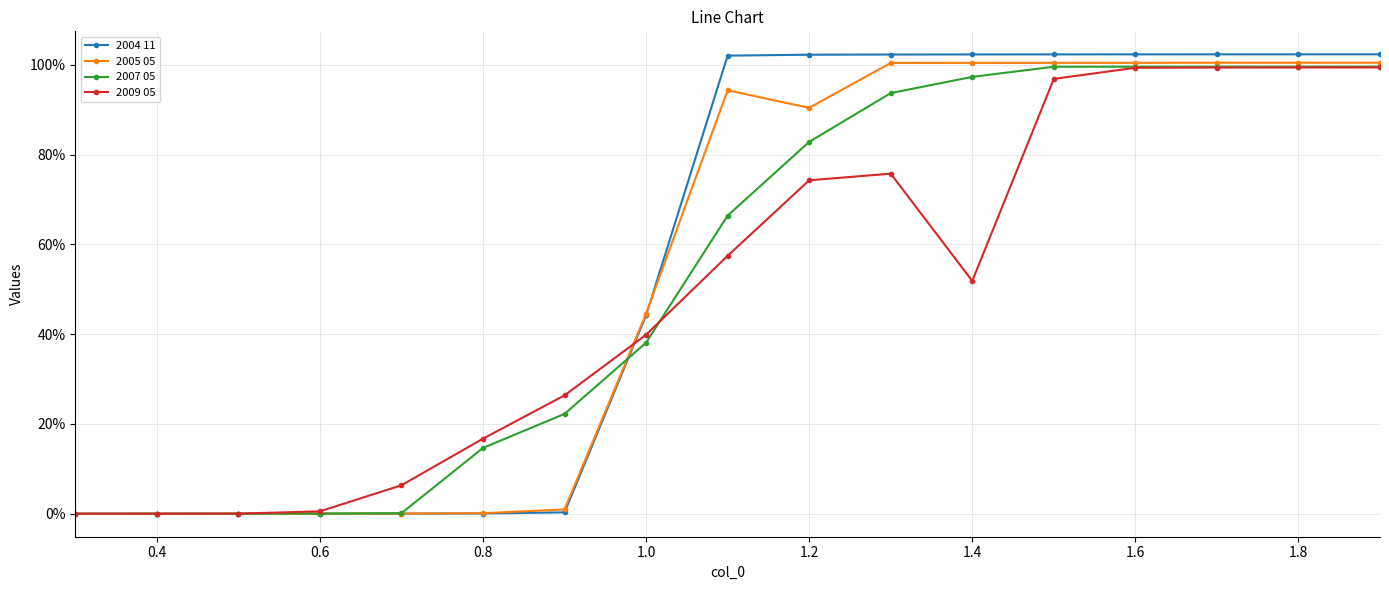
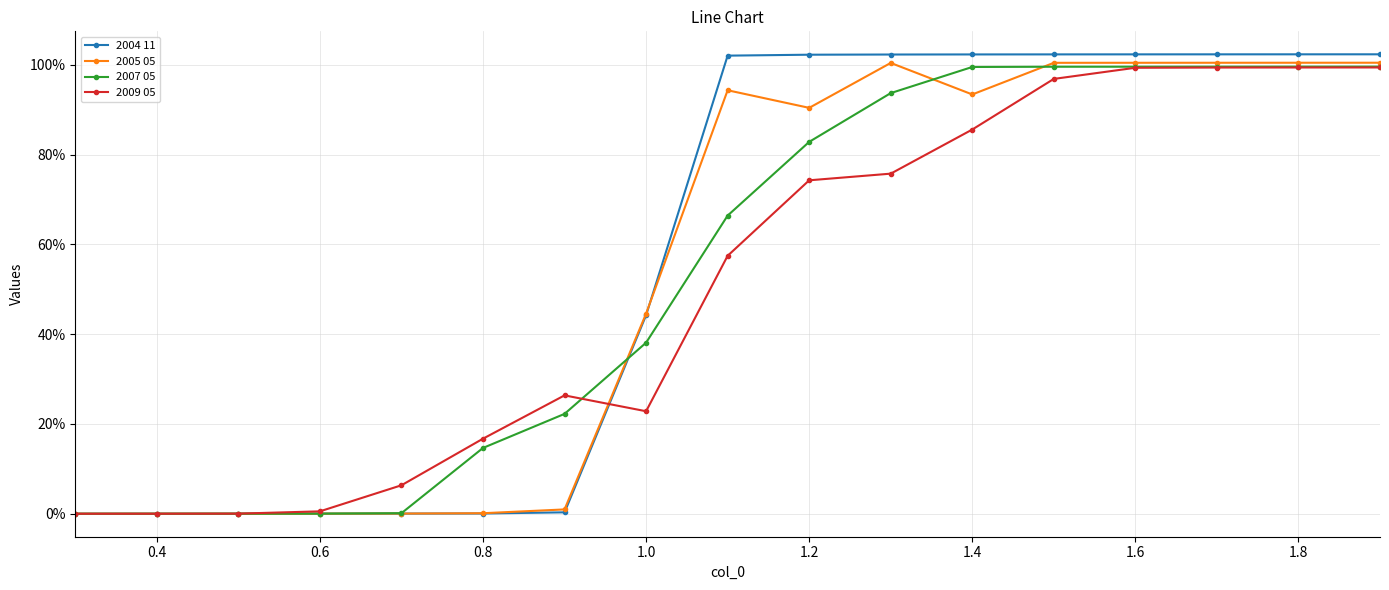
  {
    "2004 11": {
      "1.2": "102%",
      "1.4": "102%",
      "1.6": "102%",
      "1.8": "102%"
    },
    "2005 05": {
      "1.2": "90%",
-     "1.4": "100%",
+     "1.4": "93%",
      "1.6": "100%",
      "1.8": "100%"
    },
    "2007 05": {
      "0.8": "15%",
      "1.0": "38%",
      "1.2": "83%",
-     "1.4": "97%"
+     "1.4": "100%"
    },
    "2009 05": {
      "0.8": "17%",
-     "1.0": "40%",
+     "1.0": "23%",
      "1.2": "74%",
-     "1.4": "52%"
+     "1.4": "86%"
    }
  }
